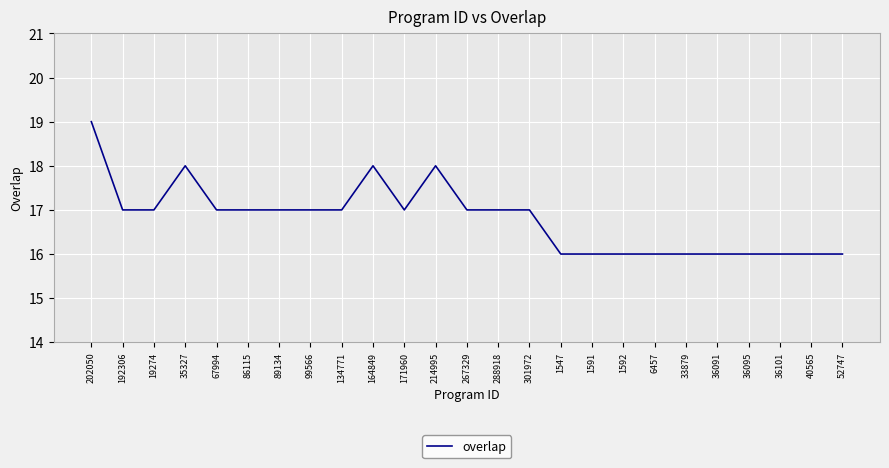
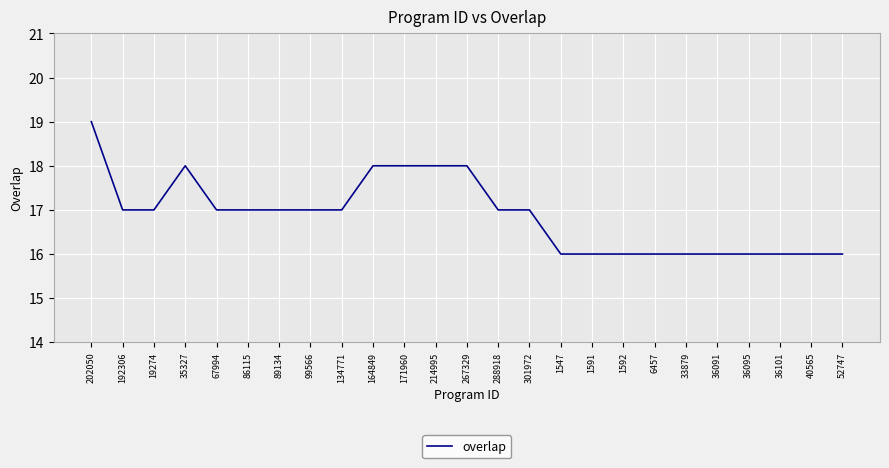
  {
    "202050": 19,
    "192306": 17,
    "19274": 17,
    "35327": 18,
    "67994": 17,
    "86115": 17,
    "89134": 17,
    "99566": 17,
    "134771": 17,
    "164849": 18,
-   "171960": 17,
+   "171960": 18,
    "214995": 18,
-   "267329": 17,
+   "267329": 18,
    "288918": 17,
    "301972": 17,
    "1547": 16,
    "1591": 16,
    "1592": 16,
    "6457": 16,
    "33879": 16,
    "36091": 16,
    "36095": 16,
    "36101": 16,
    "40565": 16,
    "52747": 16
  }
